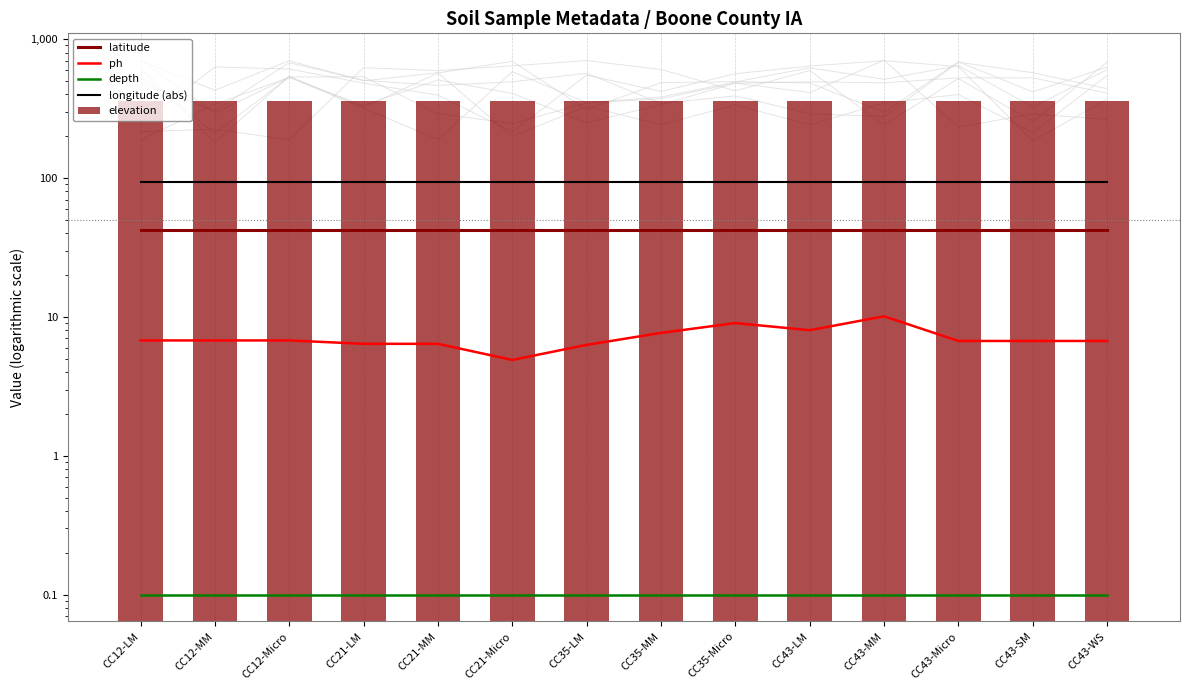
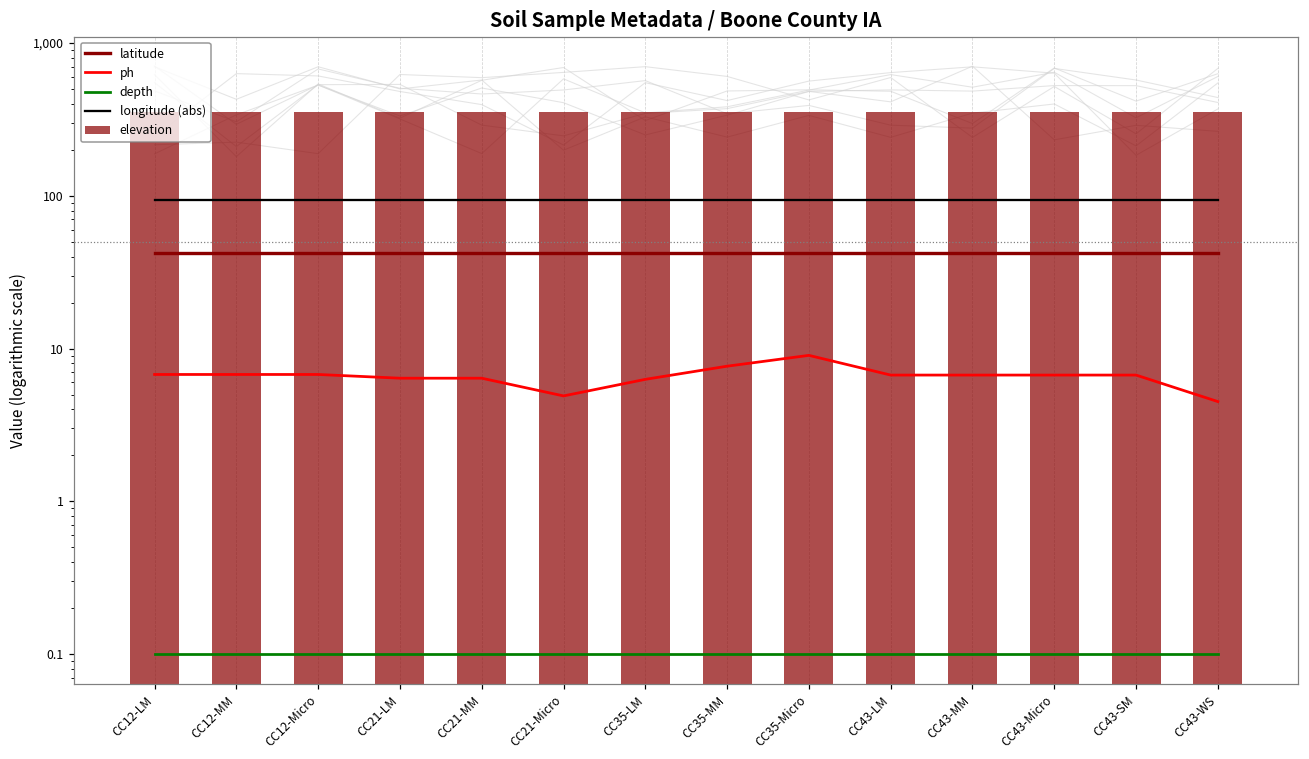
  {
    "ph": {
      "CC12-LM": 7,
      "CC12-MM": 7,
      "CC12-Micro": 7,
      "CC21-LM": 6,
      "CC21-MM": 6,
      "CC21-Micro": 4.9,
      "CC35-LM": 6,
      "CC35-MM": 8,
      "CC35-Micro": 9,
-     "CC43-LM": 8,
-     "CC43-MM": 10,
+     "CC43-LM": 7,
+     "CC43-MM": 7,
      "CC43-Micro": 7,
      "CC43-SM": 7,
-     "CC43-WS": 7
+     "CC43-WS": 4.5
    },
    "depth": {
      "CC12-LM": 0.1,
      "CC12-MM": 0.1,
      "CC12-Micro": 0.1,
      "CC21-LM": 0.1,
      "CC21-MM": 0.1,
      "CC21-Micro": 0.1,
      "CC35-LM": 0.1,
      "CC35-MM": 0.1,
      "CC35-Micro": 0.1,
      "CC43-LM": 0.1,
      "CC43-MM": 0.1,
      "CC43-Micro": 0.1,
      "CC43-SM": 0.1,
      "CC43-WS": 0.1
    },
    "longitude (abs)": {
      "CC12-LM": 90,
      "CC12-MM": 90,
      "CC12-Micro": 90,
      "CC21-LM": 90,
      "CC21-MM": 90,
      "CC21-Micro": 90,
      "CC35-LM": 90,
      "CC35-MM": 90,
      "CC35-Micro": 90,
      "CC43-LM": 90,
      "CC43-MM": 90,
      "CC43-Micro": 90,
      "CC43-SM": 90,
      "CC43-WS": 90
    }
  }
